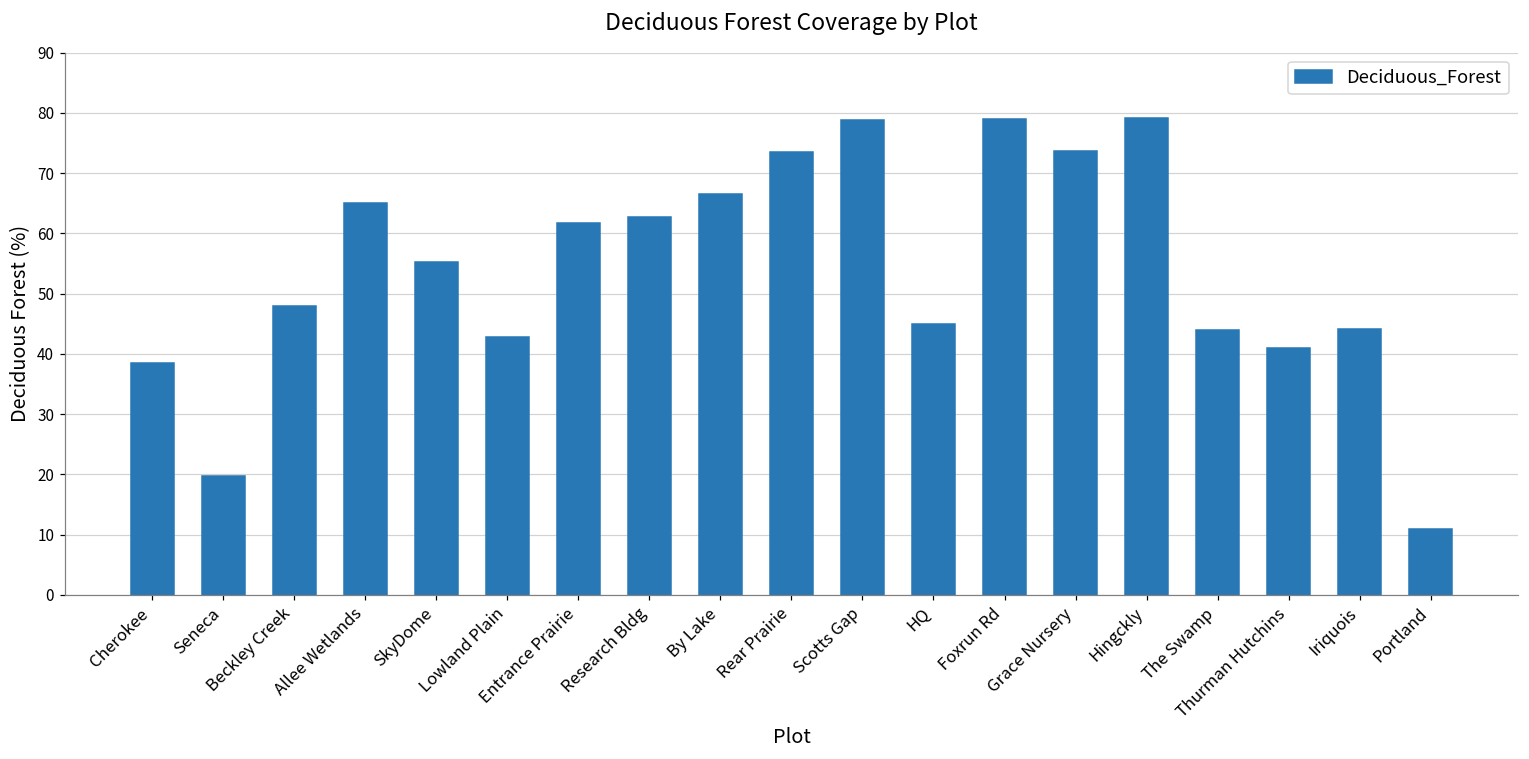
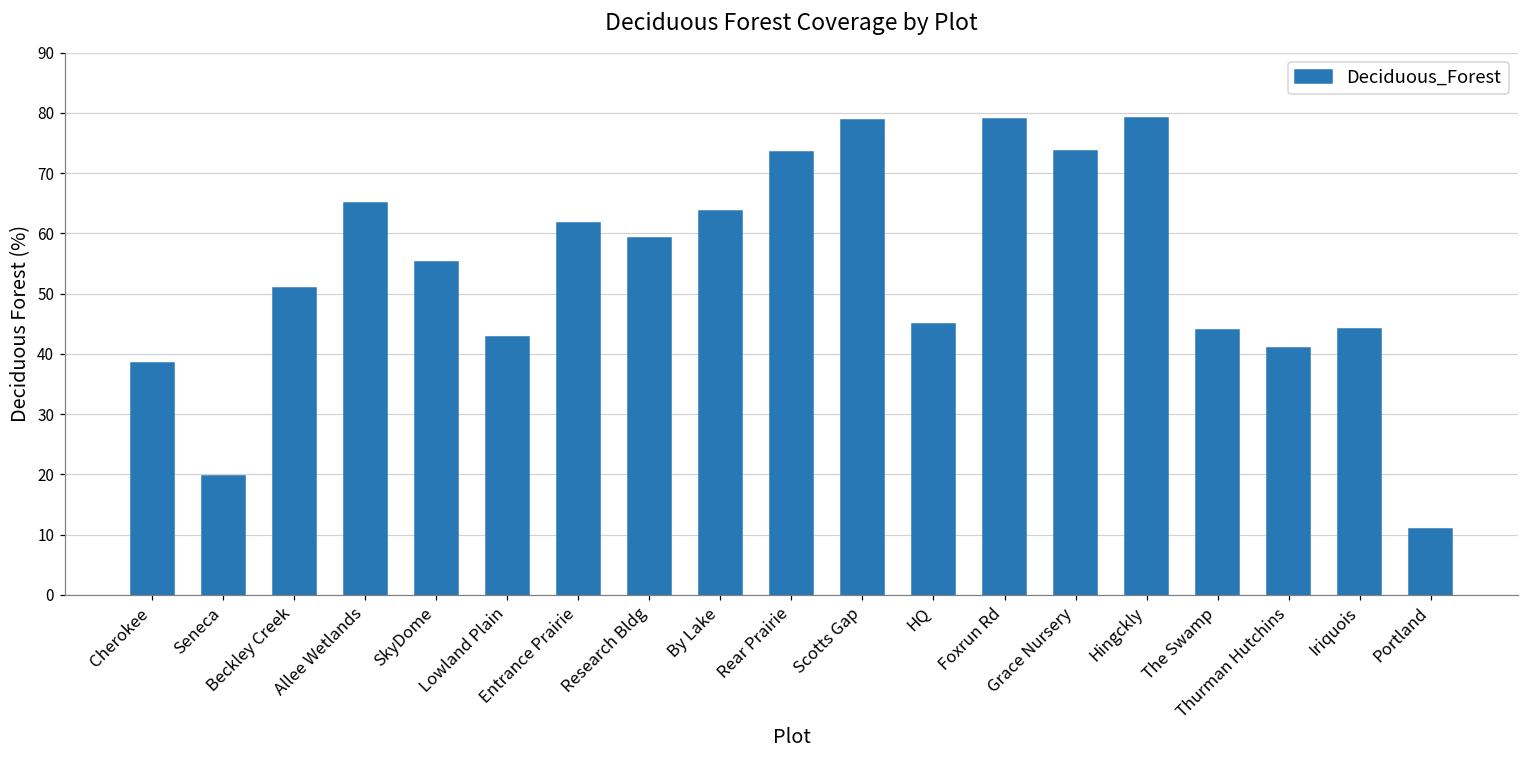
  {
    "Cherokee": 39,
    "Seneca": 20,
-   "Beckley Creek": 48,
+   "Beckley Creek": 51,
    "Allee Wetlands": 65,
    "SkyDome": 55,
    "Lowland Plain": 43,
    "Entrance Prairie": 62,
-   "Research Bldg": 63,
-   "By Lake": 66,
+   "Research Bldg": 59,
+   "By Lake": 64,
    "Rear Prairie": 74,
    "Scotts Gap": 79,
    "HQ": 45,
    "Foxrun Rd": 79,
    "Grace Nursery": 74,
    "Hingckly": 79,
    "The Swamp": 44,
    "Thurman Hutchins": 41,
    "Iriquois": 44,
    "Portland": 11
  }
